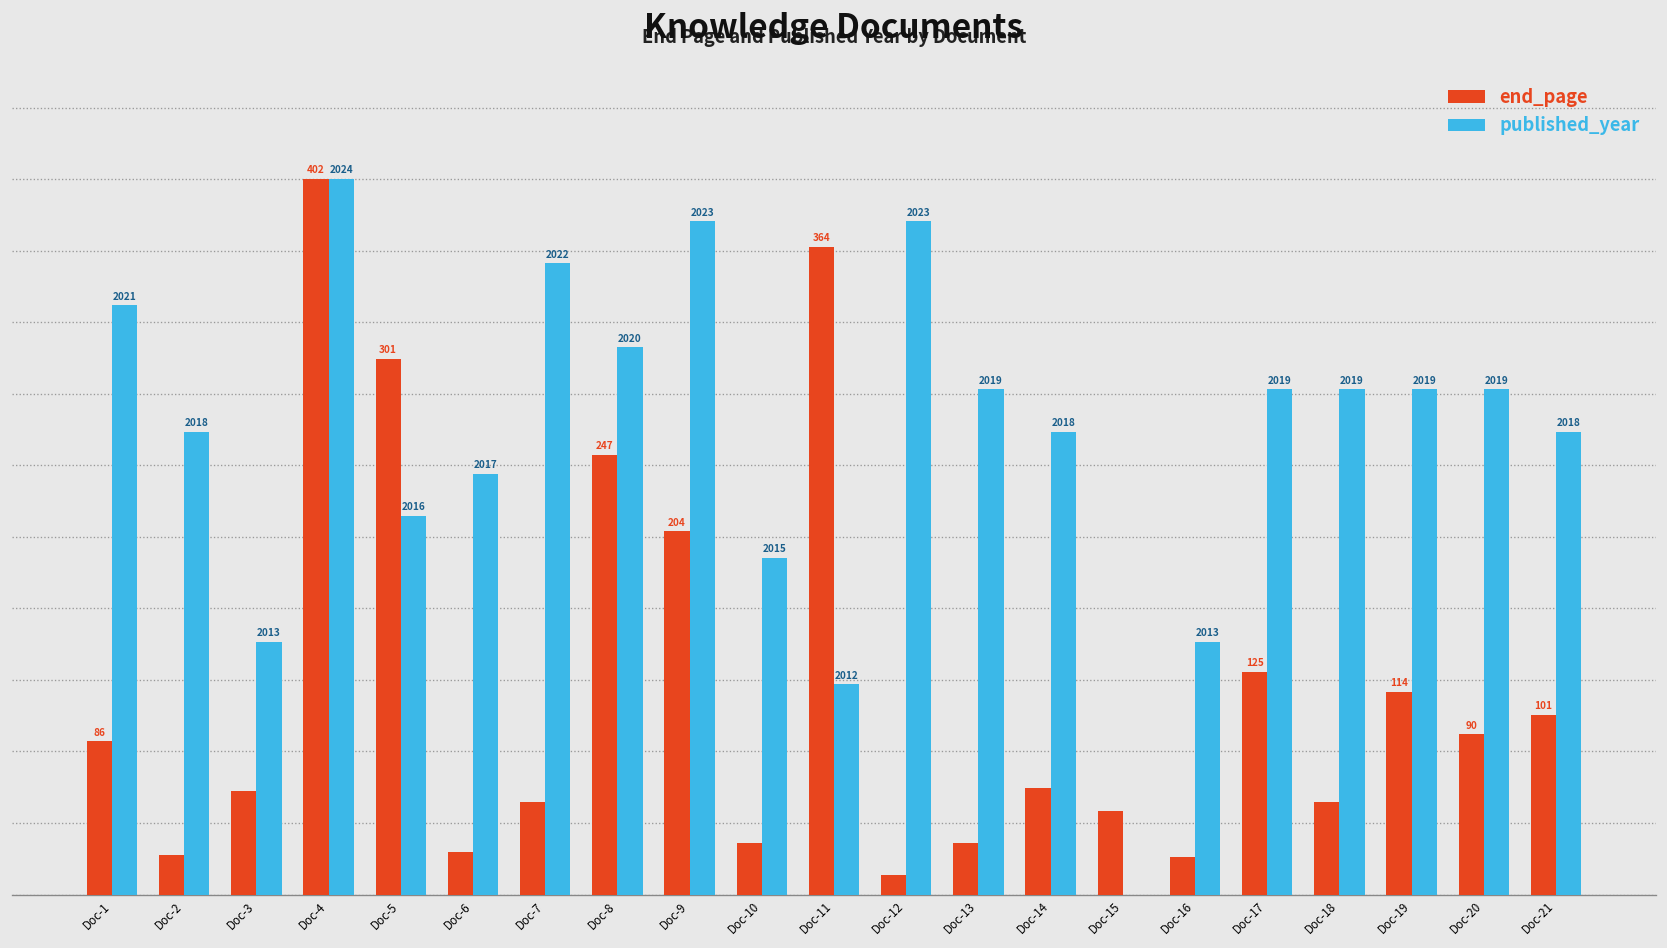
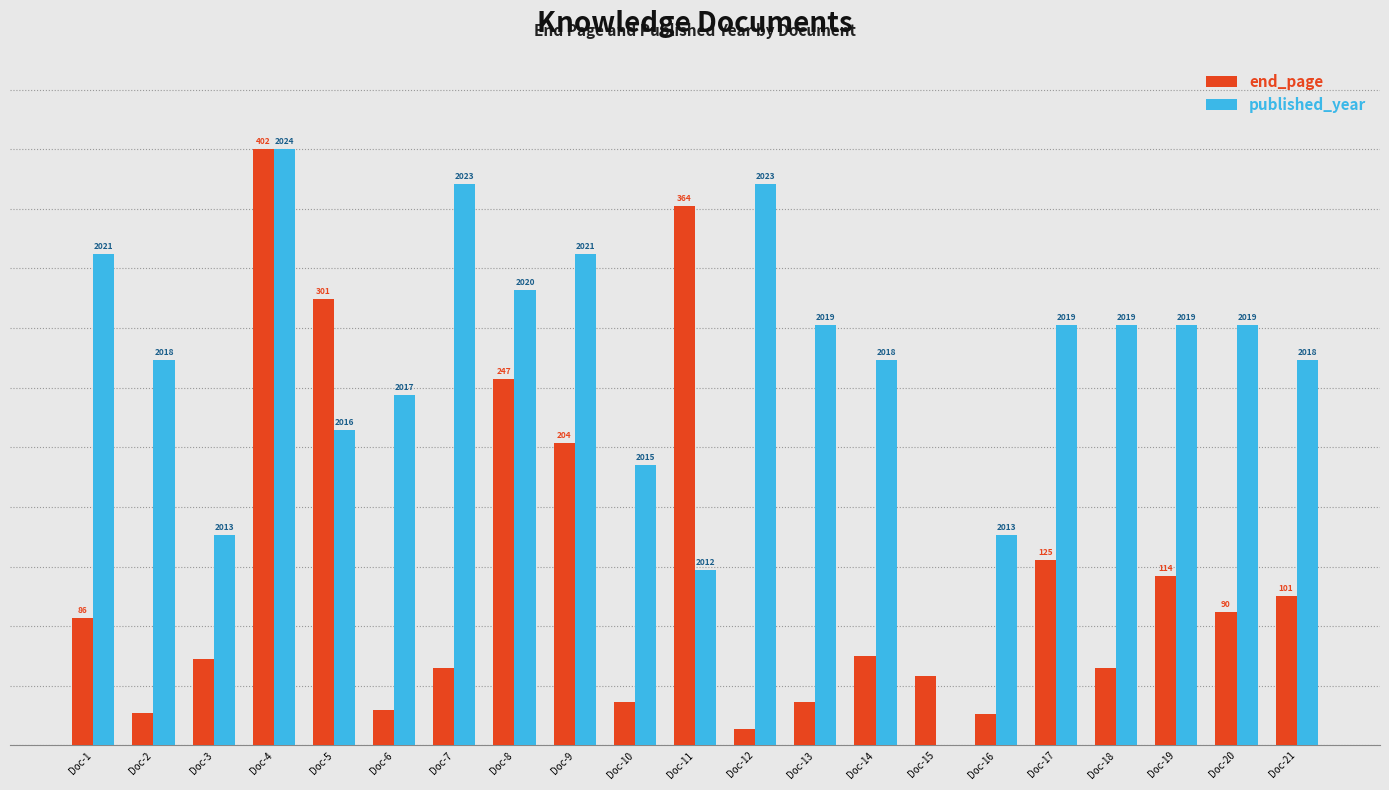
  {
    "published_year": {
-     "Doc-7": 2022,
-     "Doc-9": 2023
+     "Doc-7": 2023,
+     "Doc-9": 2021
    }
  }
